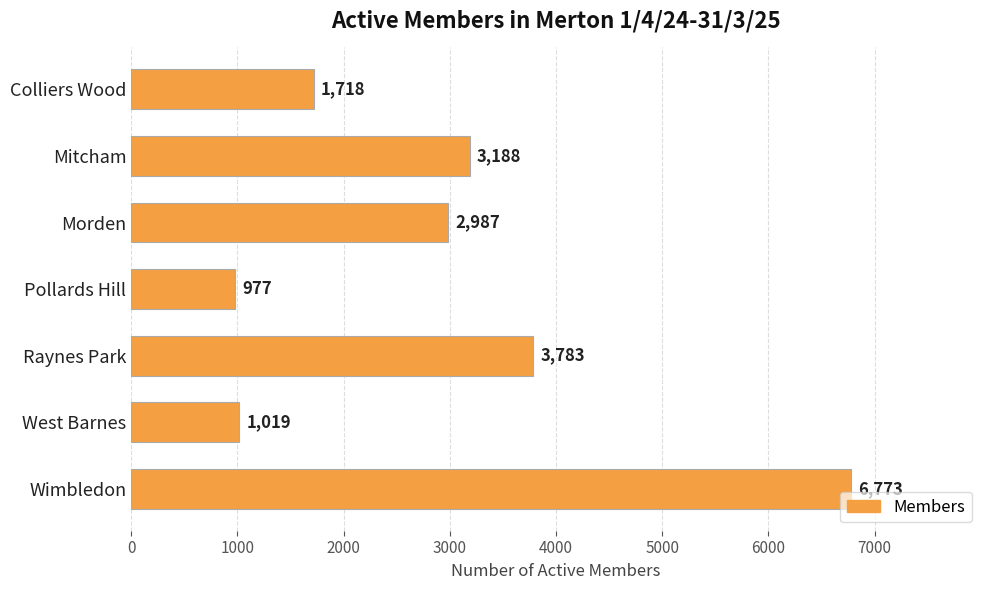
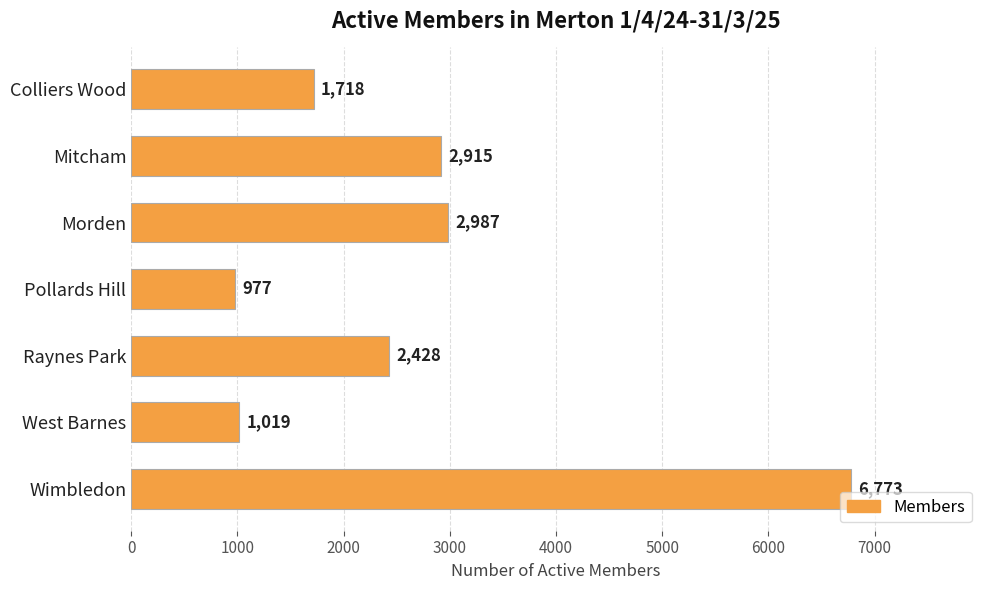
  {
    "Colliers Wood": "1,718",
-   "Mitcham": "3,188",
+   "Mitcham": "2,915",
    "Morden": "2,987",
    "Pollards Hill": "977",
-   "Raynes Park": "3,783",
+   "Raynes Park": "2,428",
    "West Barnes": "1,019"
  }
